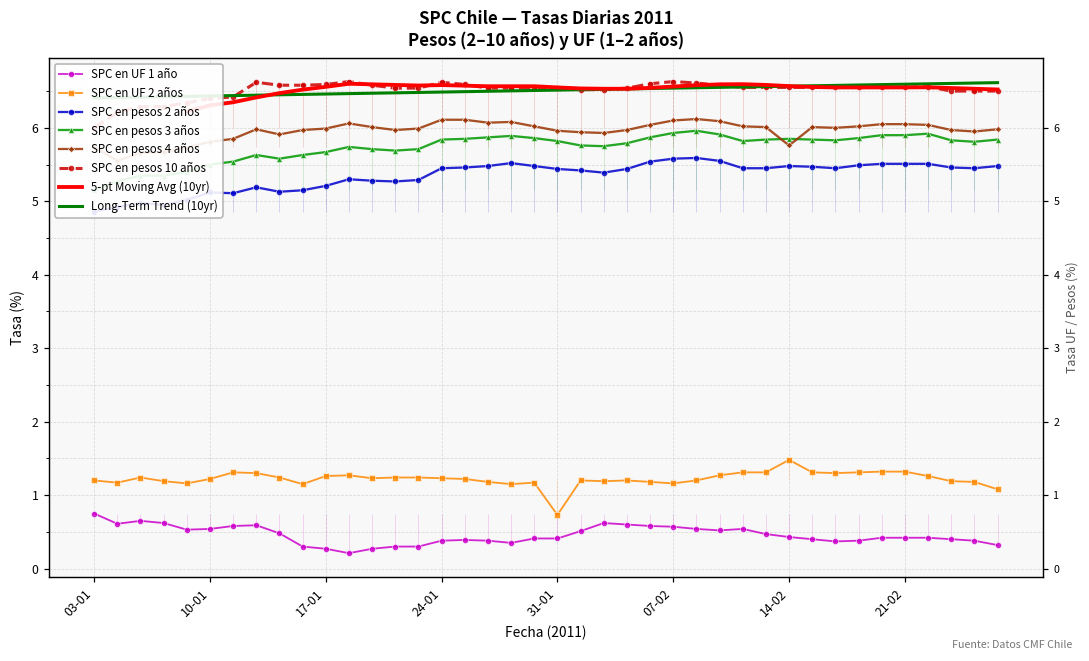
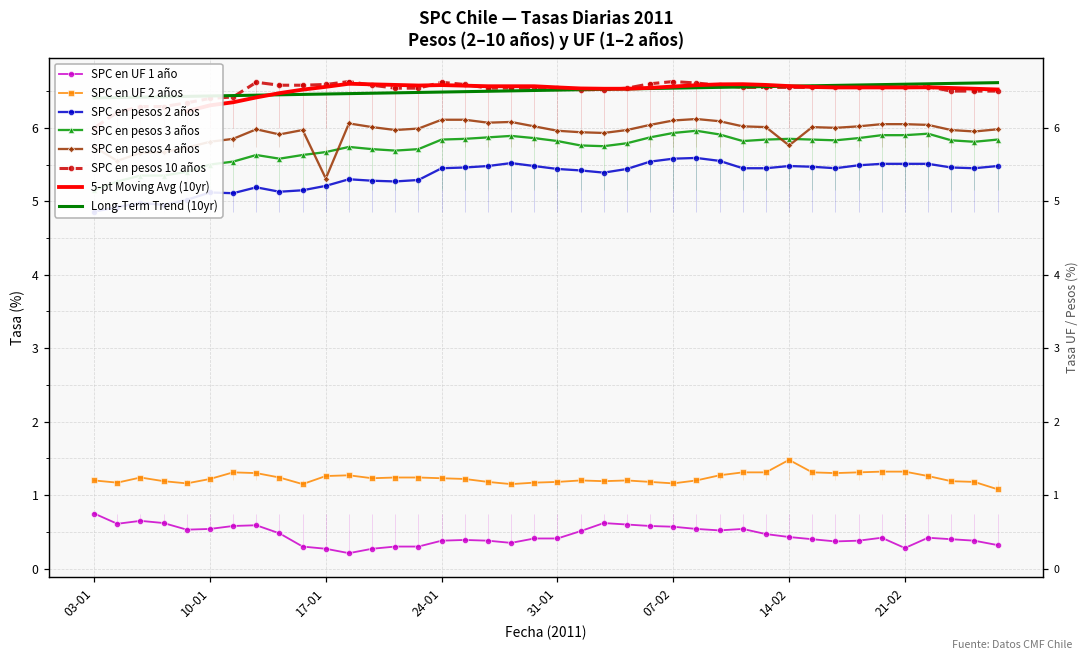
  {
    "SPC en UF 1 año": {
      "03-01": 0.8,
      "10-01": 0.5,
      "17-01": 0.3,
      "24-01": 0.4,
      "31-01": 0.4,
      "07-02": 0.6,
      "14-02": 0.4,
-     "21-02": 0.4
+     "21-02": 0.3
    },
    "SPC en UF 2 años": {
      "03-01": 1.2,
      "10-01": 1.2,
      "17-01": 1.3,
      "24-01": 1.2,
-     "31-01": 0.7,
+     "31-01": 1.2,
      "07-02": 1.2,
      "14-02": 1.5,
      "21-02": 1.3
    },
    "SPC en pesos 2 años": {
      "03-01": 4.9,
      "17-01": 5.2,
      "24-01": 5.5,
      "31-01": 5.4,
      "07-02": 5.6,
      "14-02": 5.5,
      "21-02": 5.5
    },
    "SPC en pesos 4 años": {
-     "17-01": 6.0,
+     "17-01": 5.3,
      "24-01": 6.1,
      "31-01": 6.0,
      "07-02": 6.1,
      "14-02": 5.8,
      "21-02": 6.1
    }
  }
